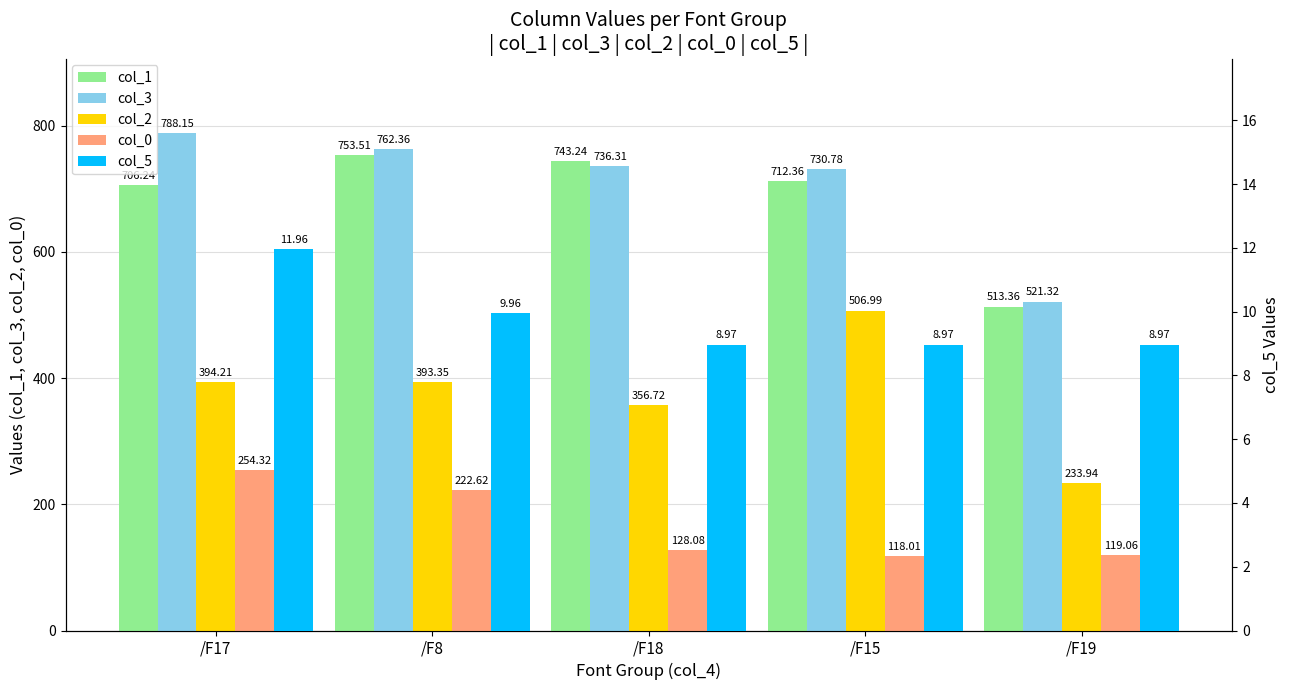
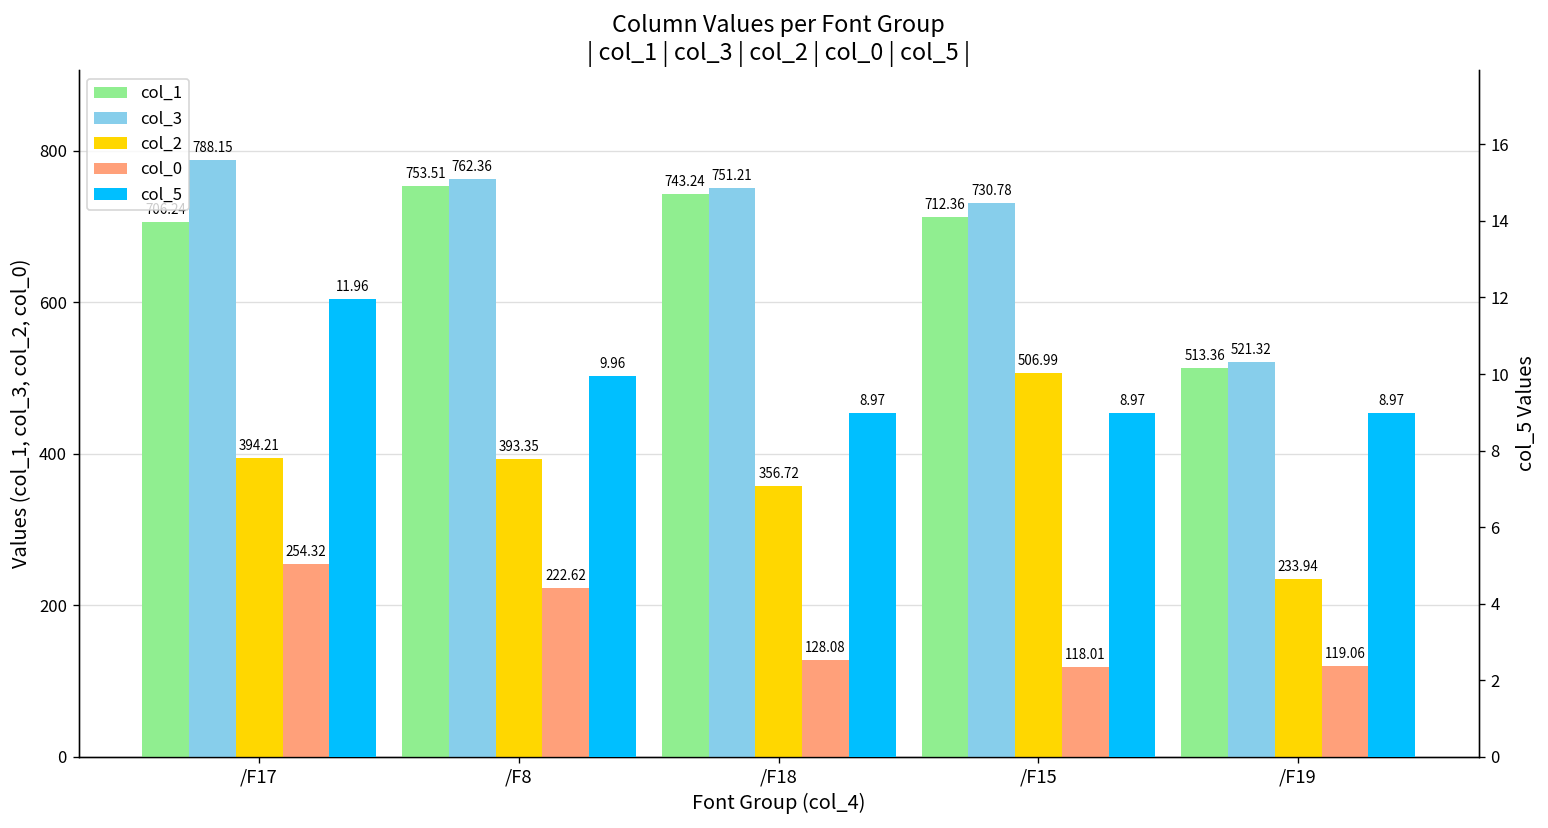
  {
    "col_1": {
      "/F8": 753.51,
      "/F18": 743.24,
      "/F15": 712.36,
      "/F19": 513.36
    },
    "col_3": {
      "/F17": 788.15,
      "/F8": 762.36,
-     "/F18": 736.31,
+     "/F18": 751.21,
      "/F15": 730.78,
      "/F19": 521.32
    },
    "col_2": {
      "/F17": 394.21,
      "/F8": 393.35,
      "/F18": 356.72,
      "/F15": 506.99,
      "/F19": 233.94
    },
    "col_0": {
      "/F17": 254.32,
      "/F8": 222.62,
      "/F18": 128.08,
      "/F15": 118.01,
      "/F19": 119.06
    },
    "col_5": {
      "/F17": 11.96,
      "/F8": 9.96,
      "/F18": 8.97,
      "/F15": 8.97,
      "/F19": 8.97
    }
  }
